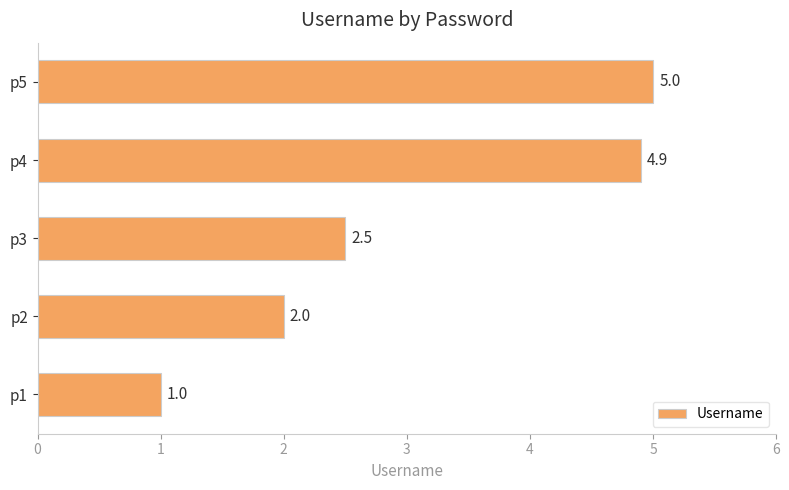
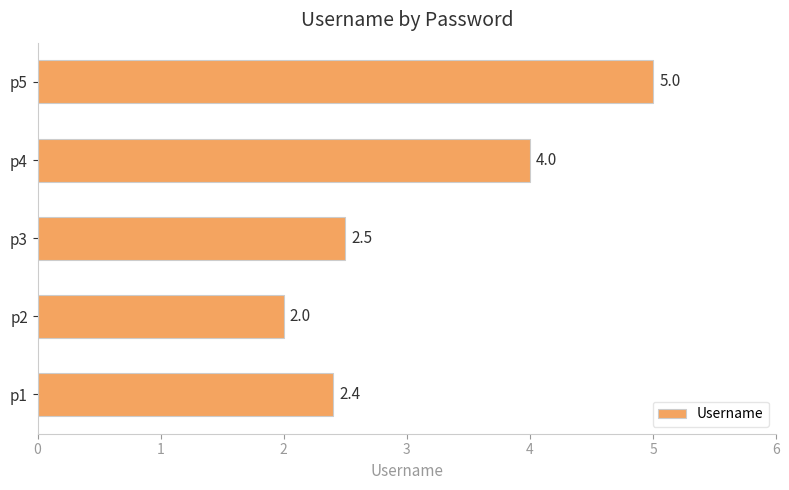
  {
    "p5": 5.0,
-   "p4": 4.9,
+   "p4": 4.0,
    "p3": 2.5,
    "p2": 2.0,
-   "p1": 1.0
+   "p1": 2.4
  }
